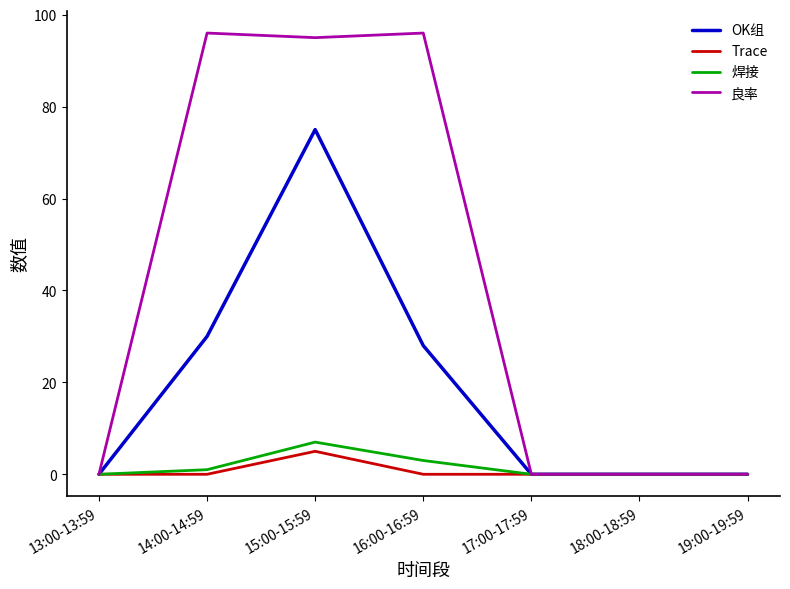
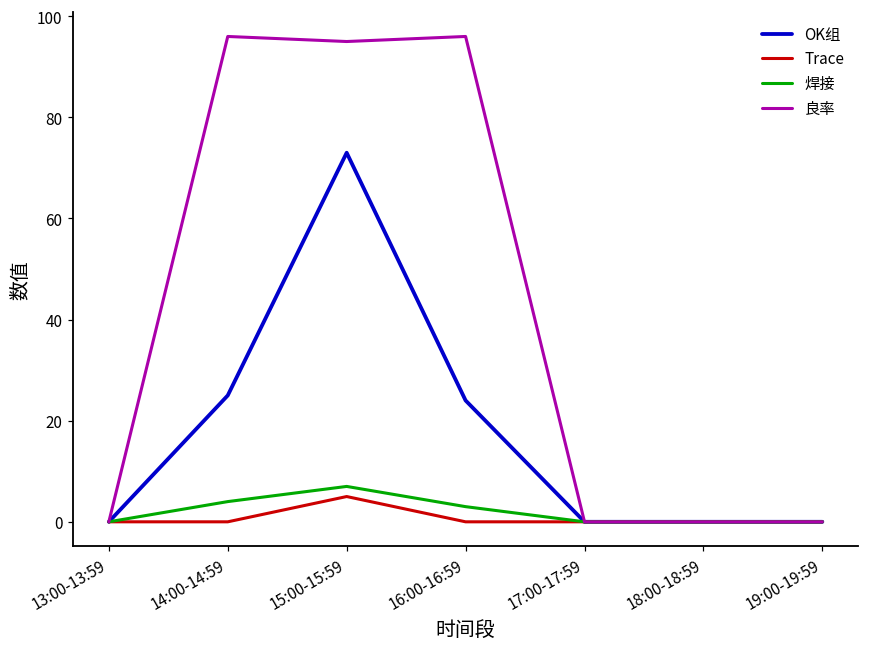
  {
    "OK组": {
-     "14:00-14:59": 30,
-     "15:00-15:59": 75,
-     "16:00-16:59": 28
+     "14:00-14:59": 25,
+     "15:00-15:59": 73,
+     "16:00-16:59": 24
    },
    "Trace": {
      "14:00-14:59": 0,
      "15:00-15:59": 5,
      "16:00-16:59": 0
    },
    "焊接": {
-     "14:00-14:59": 1,
+     "14:00-14:59": 4,
      "15:00-15:59": 7,
      "16:00-16:59": 3
    },
    "良率": {
      "14:00-14:59": 96,
      "15:00-15:59": 95,
      "16:00-16:59": 96
    }
  }
